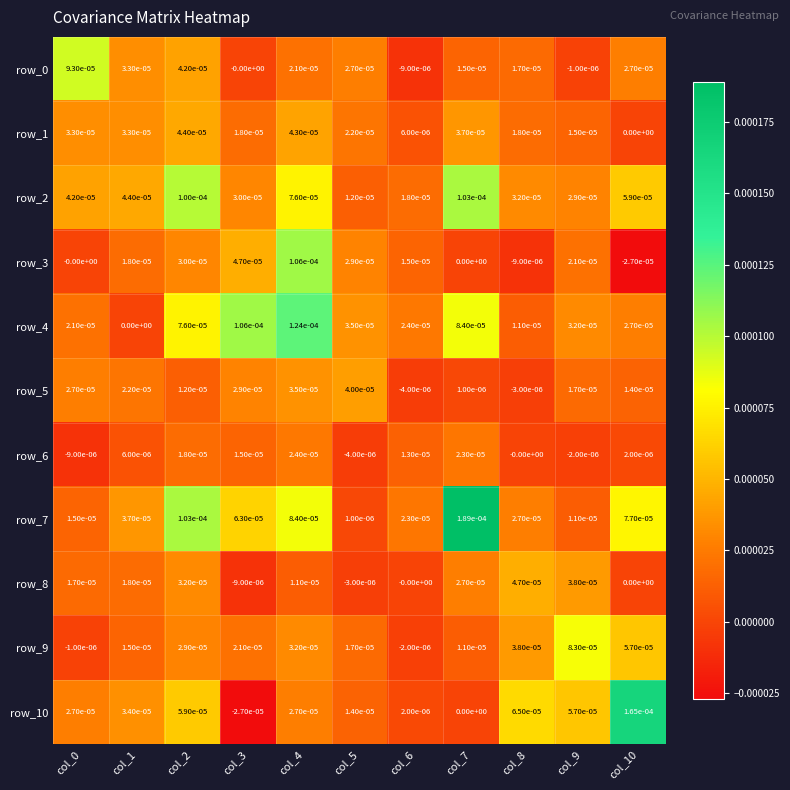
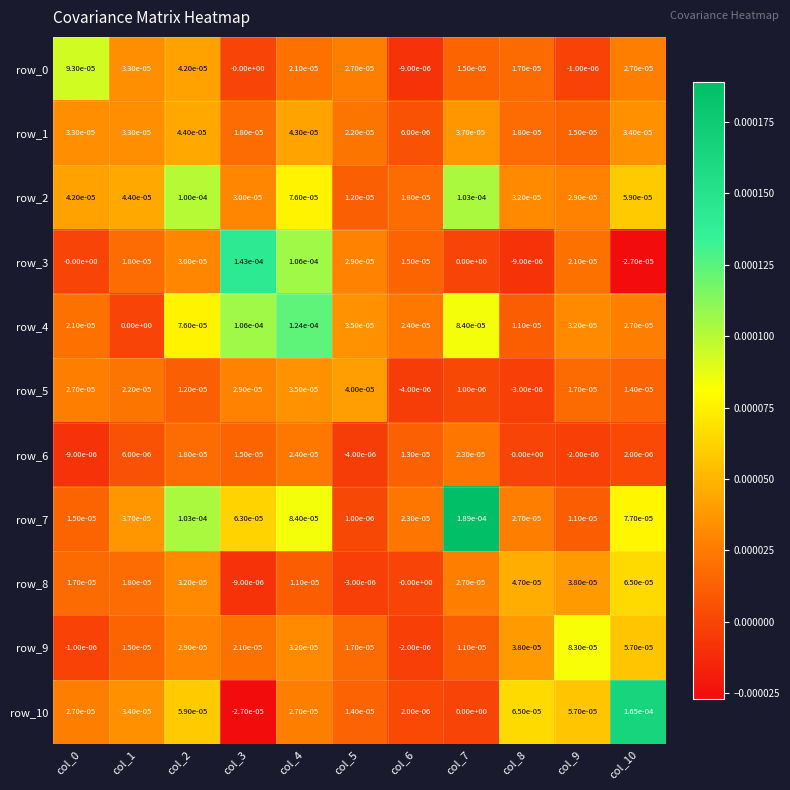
  {
    "row_0": {
      "col_0": "9.30e-05",
      "col_1": "3.30e-05",
      "col_2": "4.20e-05",
      "col_3": "-0.00e+00",
      "col_4": "2.10e-05",
      "col_5": "2.70e-05",
      "col_6": "-9.00e-06",
      "col_7": "1.50e-05",
      "col_8": "1.70e-05",
      "col_9": "-1.00e-06",
      "col_10": "2.70e-05"
    },
    "row_1": {
      "col_0": "3.30e-05",
      "col_1": "3.30e-05",
      "col_2": "4.40e-05",
      "col_3": "1.80e-05",
      "col_4": "4.30e-05",
      "col_5": "2.20e-05",
      "col_6": "6.00e-06",
      "col_7": "3.70e-05",
      "col_8": "1.80e-05",
      "col_9": "1.50e-05",
-     "col_10": "0.00e+00"
+     "col_10": "3.40e-05"
    },
    "row_2": {
      "col_0": "4.20e-05",
      "col_1": "4.40e-05",
      "col_2": "1.00e-04",
      "col_3": "3.00e-05",
      "col_4": "7.60e-05",
      "col_5": "1.20e-05",
      "col_6": "1.80e-05",
      "col_7": "1.03e-04",
      "col_8": "3.20e-05",
      "col_9": "2.90e-05",
      "col_10": "5.90e-05"
    },
    "row_3": {
      "col_0": "-0.00e+00",
      "col_1": "1.80e-05",
      "col_2": "3.00e-05",
-     "col_3": "4.70e-05",
+     "col_3": "1.43e-04",
      "col_4": "1.06e-04",
      "col_5": "2.90e-05",
      "col_6": "1.50e-05",
      "col_7": "0.00e+00",
      "col_8": "-9.00e-06",
      "col_9": "2.10e-05",
      "col_10": "-2.70e-05"
    },
    "row_4": {
      "col_0": "2.10e-05",
      "col_1": "0.00e+00",
      "col_2": "7.60e-05",
      "col_3": "1.06e-04",
      "col_4": "1.24e-04",
      "col_5": "3.50e-05",
      "col_6": "2.40e-05",
      "col_7": "8.40e-05",
      "col_8": "1.10e-05",
      "col_9": "3.20e-05",
      "col_10": "2.70e-05"
    },
    "row_5": {
      "col_0": "2.70e-05",
      "col_1": "2.20e-05",
      "col_2": "1.20e-05",
      "col_3": "2.90e-05",
      "col_4": "3.50e-05",
      "col_5": "4.00e-05",
      "col_6": "-4.00e-06",
      "col_7": "1.00e-06",
      "col_8": "-3.00e-06",
      "col_9": "1.70e-05",
      "col_10": "1.40e-05"
    },
    "row_6": {
      "col_0": "-9.00e-06",
      "col_1": "6.00e-06",
      "col_2": "1.80e-05",
      "col_3": "1.50e-05",
      "col_4": "2.40e-05",
      "col_5": "-4.00e-06",
      "col_6": "1.30e-05",
      "col_7": "2.30e-05",
      "col_8": "-0.00e+00",
      "col_9": "-2.00e-06",
      "col_10": "2.00e-06"
    },
    "row_7": {
      "col_0": "1.50e-05",
      "col_1": "3.70e-05",
      "col_2": "1.03e-04",
      "col_3": "6.30e-05",
      "col_4": "8.40e-05",
      "col_5": "1.00e-06",
      "col_6": "2.30e-05",
      "col_7": "1.89e-04",
      "col_8": "2.70e-05",
      "col_9": "1.10e-05",
      "col_10": "7.70e-05"
    },
    "row_8": {
      "col_0": "1.70e-05",
      "col_1": "1.80e-05",
      "col_2": "3.20e-05",
      "col_3": "-9.00e-06",
      "col_4": "1.10e-05",
      "col_5": "-3.00e-06",
      "col_6": "-0.00e+00",
      "col_7": "2.70e-05",
      "col_8": "4.70e-05",
      "col_9": "3.80e-05",
-     "col_10": "0.00e+00"
+     "col_10": "6.50e-05"
    },
    "row_9": {
      "col_0": "-1.00e-06",
      "col_1": "1.50e-05",
      "col_2": "2.90e-05",
      "col_3": "2.10e-05",
      "col_4": "3.20e-05",
      "col_5": "1.70e-05",
      "col_6": "-2.00e-06",
      "col_7": "1.10e-05",
      "col_8": "3.80e-05",
      "col_9": "8.30e-05",
      "col_10": "5.70e-05"
    },
    "row_10": {
      "col_0": "2.70e-05",
      "col_1": "3.40e-05",
      "col_2": "5.90e-05",
      "col_3": "-2.70e-05",
      "col_4": "2.70e-05",
      "col_5": "1.40e-05",
      "col_6": "2.00e-06",
      "col_7": "0.00e+00",
      "col_8": "6.50e-05",
      "col_9": "5.70e-05",
      "col_10": "1.65e-04"
    }
  }
